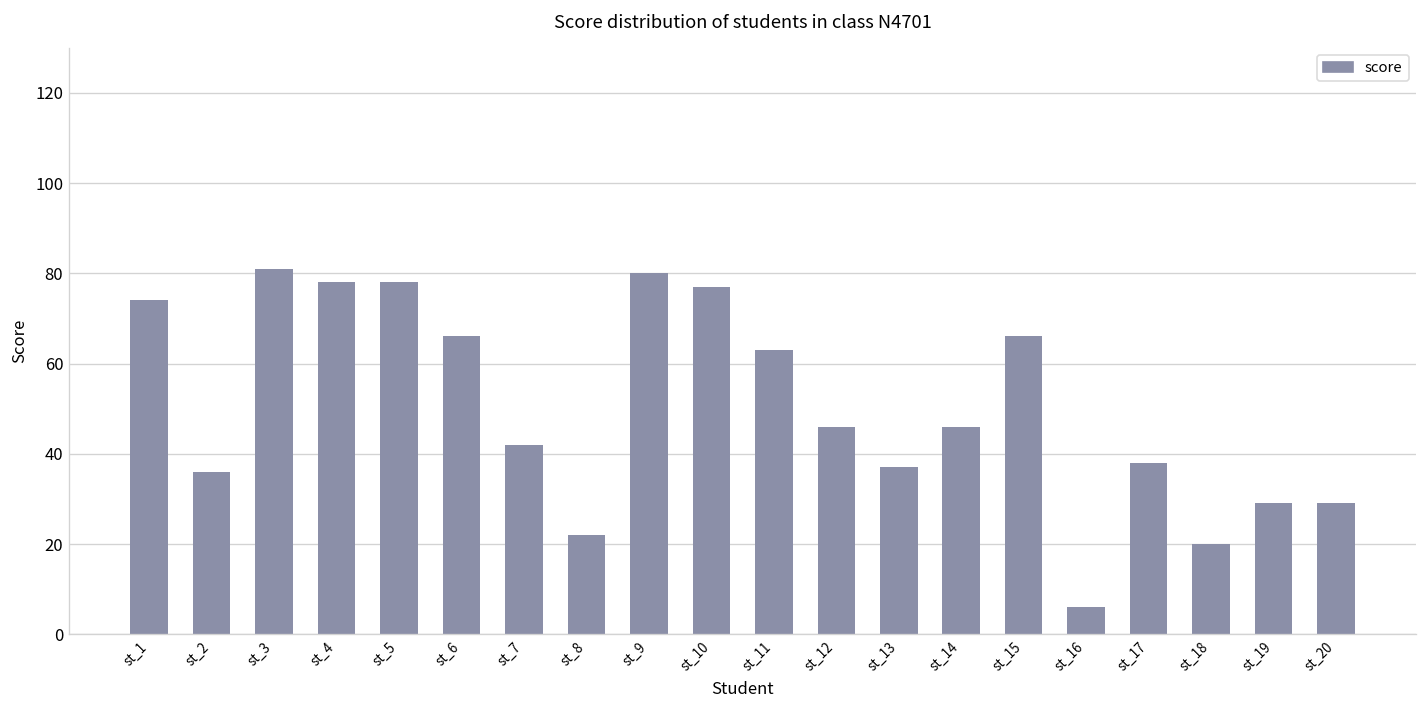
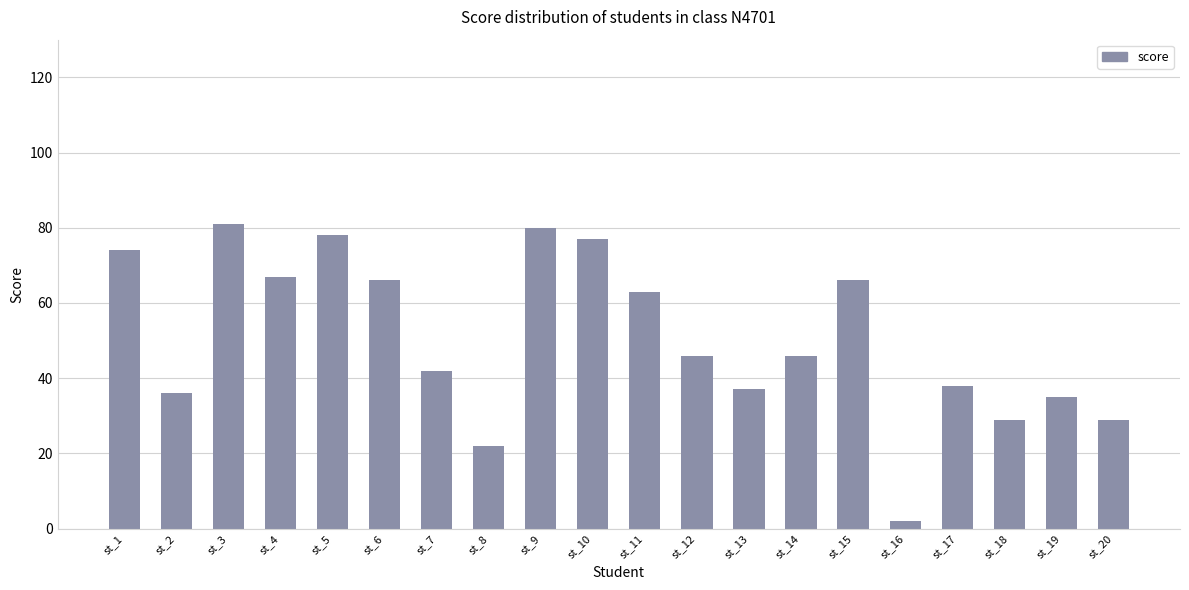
  {
    "st_1": 74,
    "st_2": 36,
    "st_3": 81,
-   "st_4": 78,
+   "st_4": 67,
    "st_5": 78,
    "st_6": 66,
    "st_7": 42,
    "st_8": 22,
    "st_9": 80,
    "st_10": 77,
    "st_11": 63,
    "st_12": 46,
    "st_13": 37,
    "st_14": 46,
    "st_15": 66,
-   "st_16": 6,
+   "st_16": 2,
    "st_17": 38,
-   "st_18": 20,
-   "st_19": 29,
+   "st_18": 29,
+   "st_19": 35,
    "st_20": 29
  }
